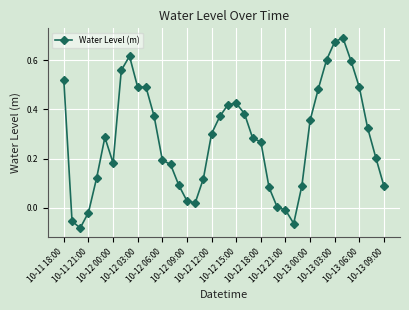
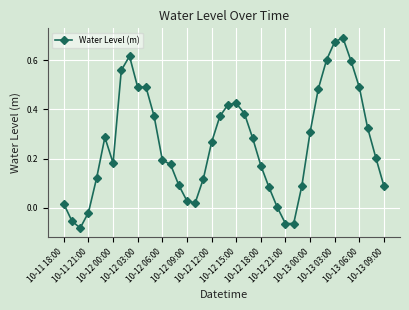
  {
-   "10-11 18:00": 0.52,
+   "10-11 18:00": 0.01,
    "10-11 21:00": -0.02,
    "10-12 00:00": 0.18,
    "10-12 03:00": 0.49,
    "10-12 06:00": 0.19,
    "10-12 09:00": 0.03,
-   "10-12 12:00": 0.30,
+   "10-12 12:00": 0.27,
    "10-12 15:00": 0.43,
-   "10-12 18:00": 0.27,
-   "10-12 21:00": -0.01,
-   "10-13 00:00": 0.36,
+   "10-12 18:00": 0.17,
+   "10-12 21:00": -0.07,
+   "10-13 00:00": 0.31,
    "10-13 03:00": 0.68,
    "10-13 06:00": 0.49,
    "10-13 09:00": 0.09
  }
